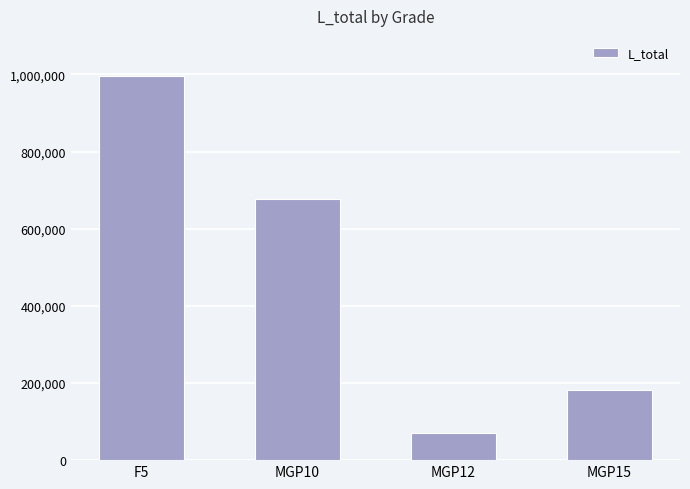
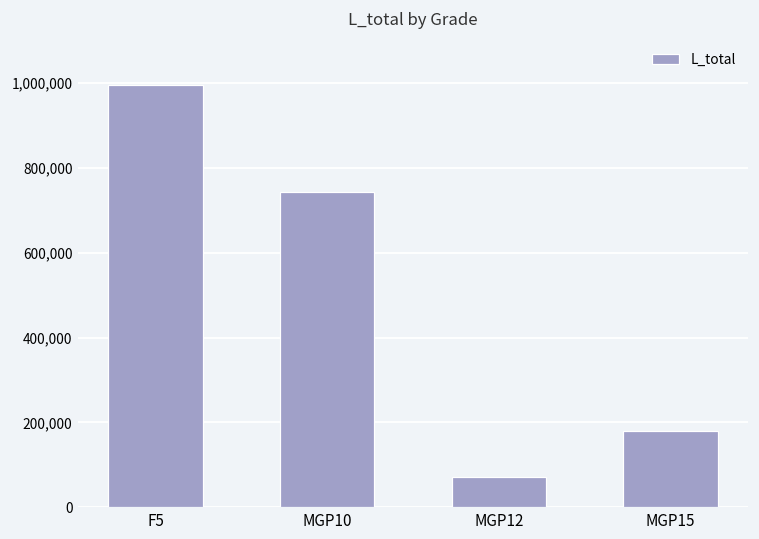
  {
    "F5": "1,000,000",
-   "MGP10": "680,000",
+   "MGP10": "740,000",
    "MGP12": "70,000",
    "MGP15": "180,000"
  }
